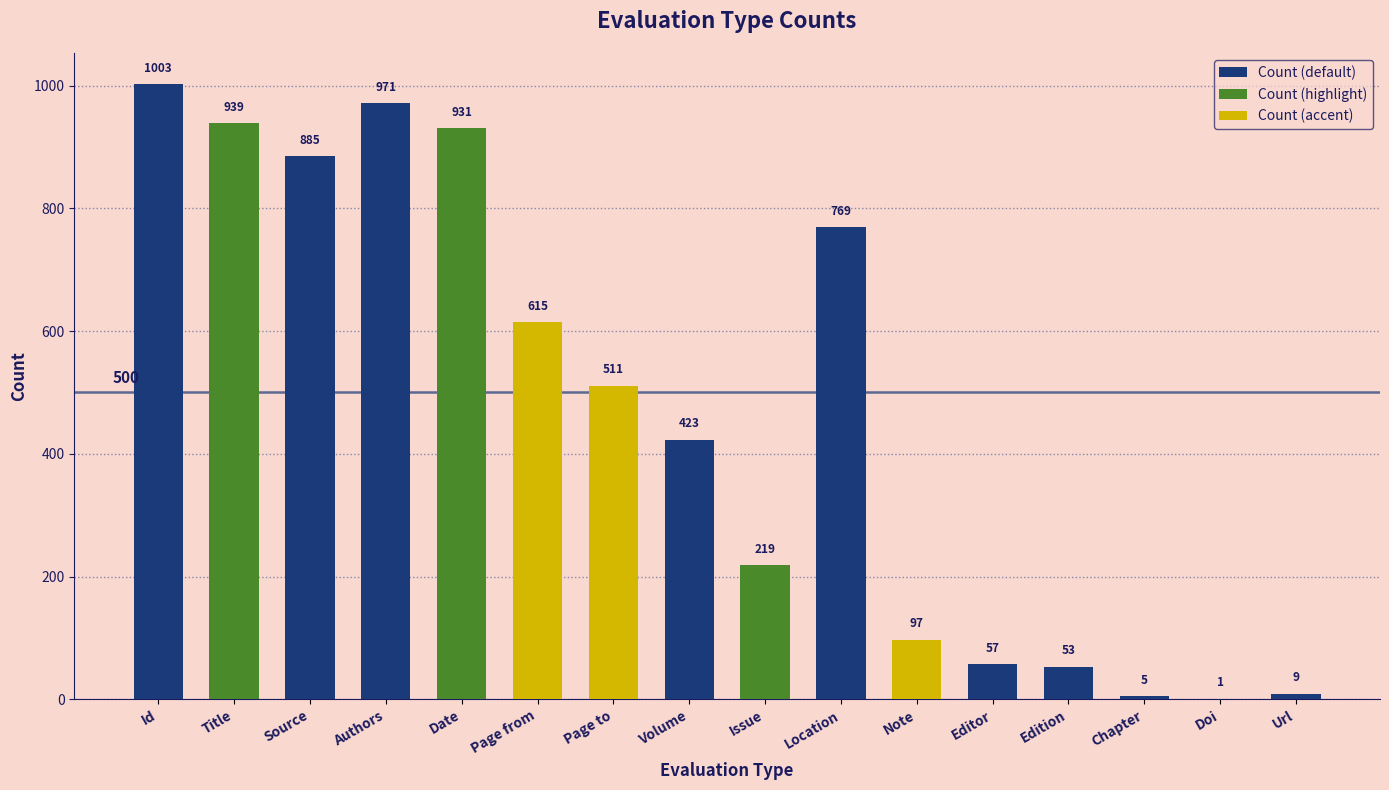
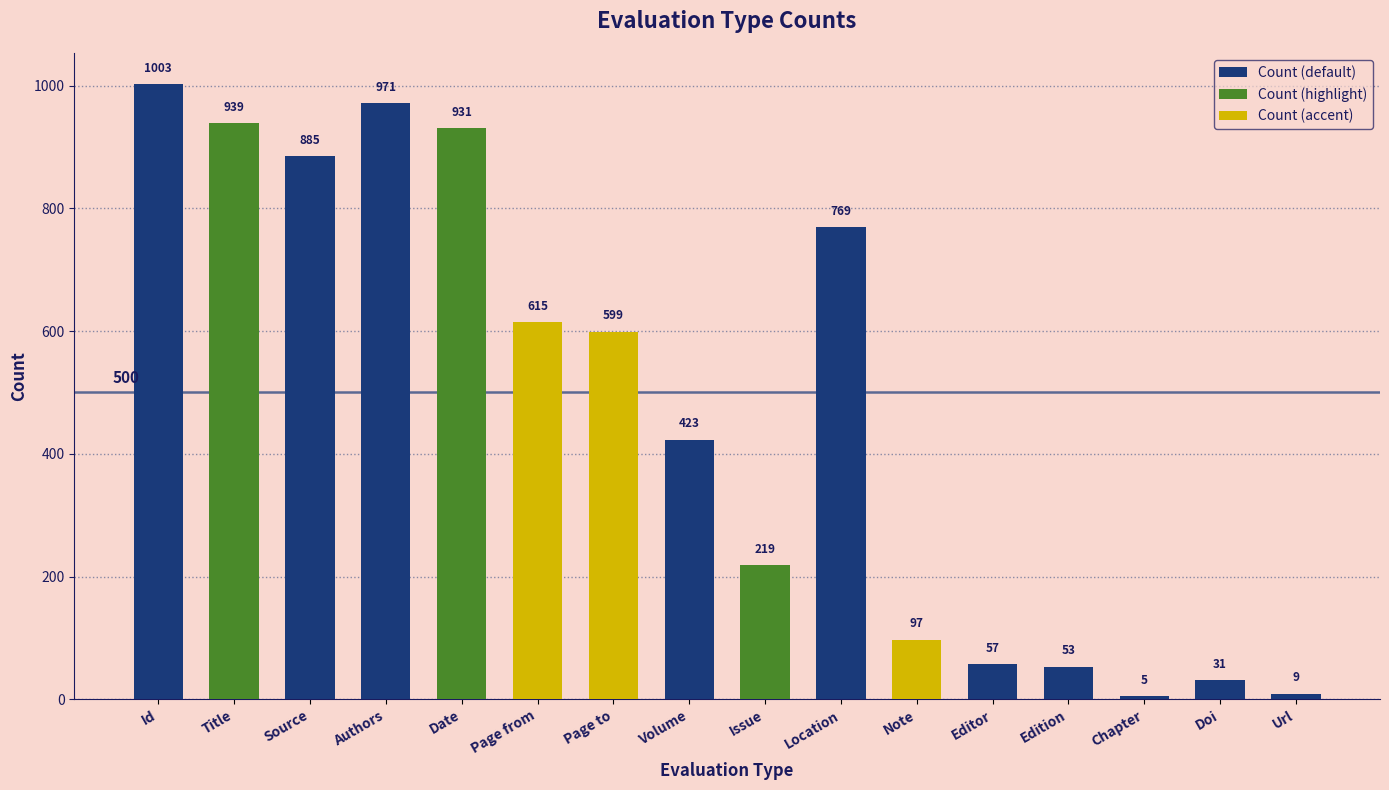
  {
    "Id": 1003,
    "Title": 939,
    "Source": 885,
    "Authors": 971,
    "Date": 931,
    "Page from": 615,
-   "Page to": 511,
+   "Page to": 599,
    "Volume": 423,
    "Issue": 219,
    "Location": 769,
    "Note": 97,
    "Editor": 57,
    "Edition": 53,
    "Chapter": 5,
-   "Doi": 1,
+   "Doi": 31,
    "Url": 9
  }
